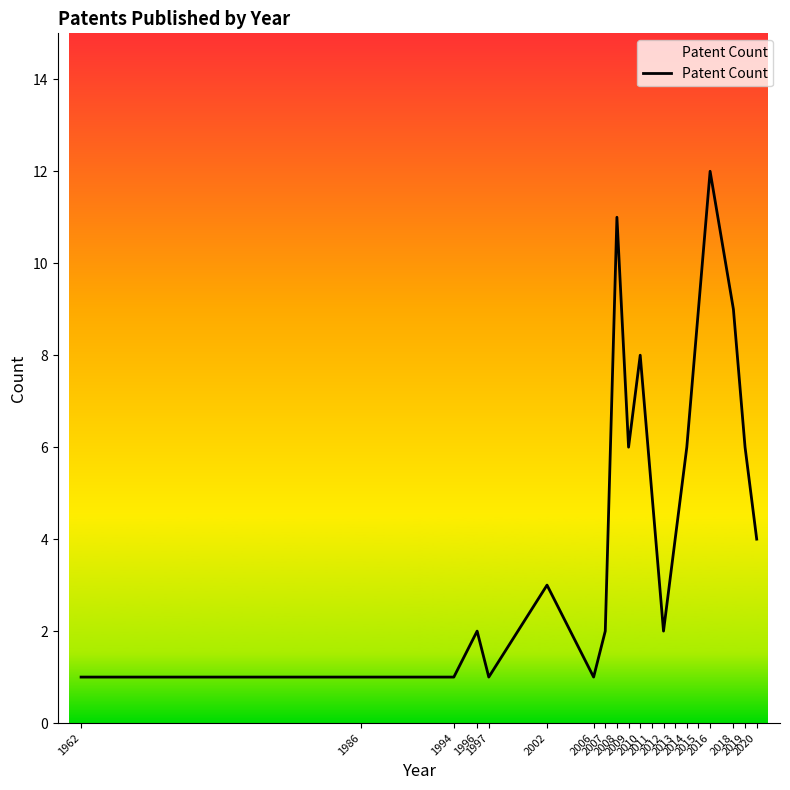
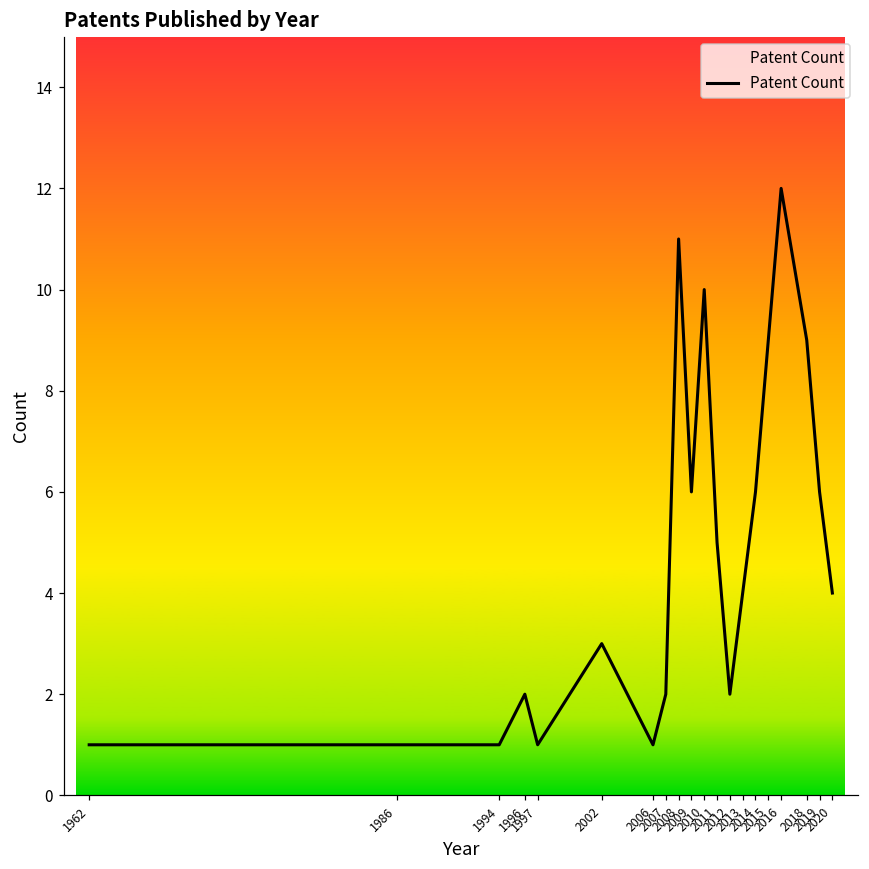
  {
    "1962": 1,
    "1986": 1,
    "1994": 1,
    "1996": 2,
    "1997": 1,
    "2002": 3,
    "2006": 1,
    "2007": 2,
    "2008": 11,
    "2009": 6,
-   "2010": 8,
+   "2010": 10,
    "2011": 5,
    "2012": 2,
    "2013": 4,
    "2014": 6,
    "2015": 9,
    "2016": 12,
    "2018": 9,
    "2019": 6,
    "2020": 4
  }
